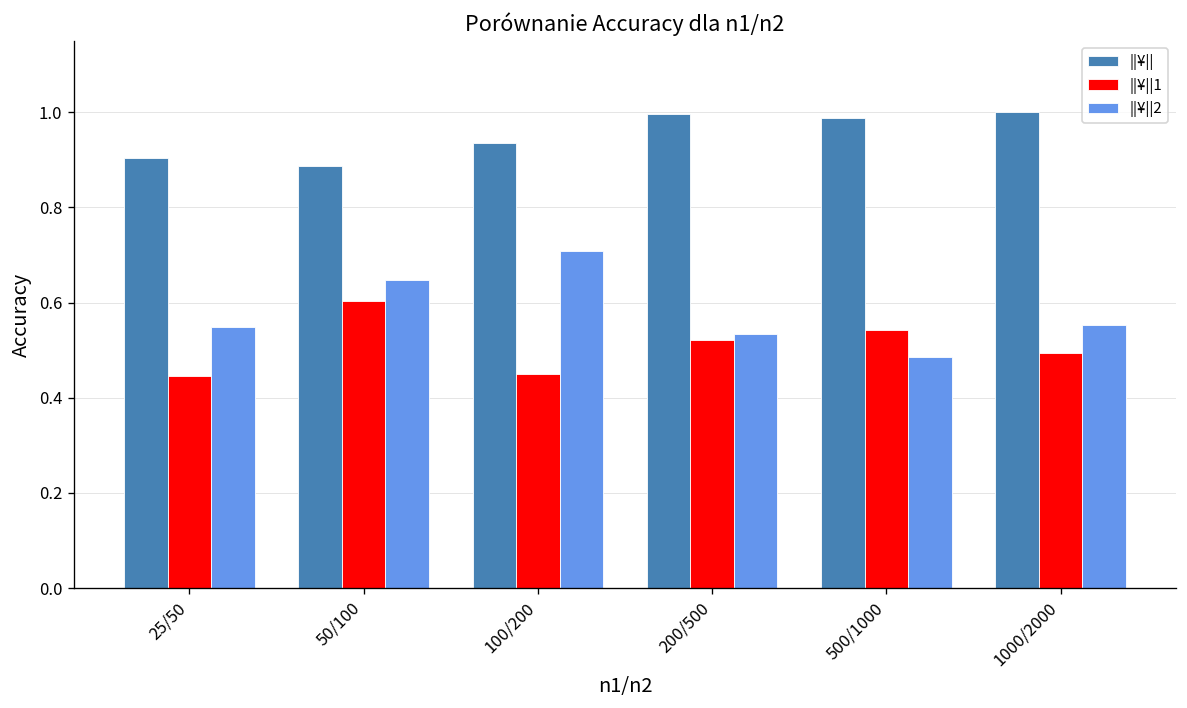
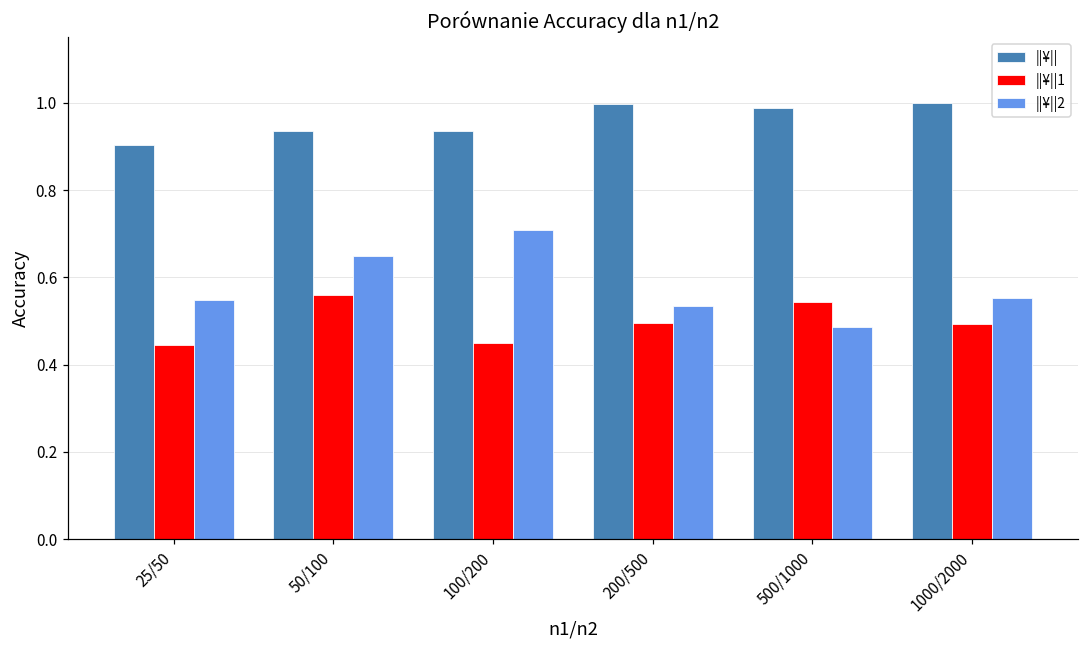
  {
    "||¥||": {
      "25/50": 0.90,
-     "50/100": 0.89,
+     "50/100": 0.93,
      "100/200": 0.93,
      "200/500": 1.00,
      "500/1000": 0.99,
      "1000/2000": 1.00
    },
    "||¥||1": {
      "25/50": 0.44,
-     "50/100": 0.60,
+     "50/100": 0.56,
      "100/200": 0.45,
-     "200/500": 0.52,
+     "200/500": 0.50,
      "500/1000": 0.54,
      "1000/2000": 0.49
    },
    "||¥||2": {
      "25/50": 0.55,
      "50/100": 0.65,
      "100/200": 0.71,
      "200/500": 0.53,
      "500/1000": 0.49,
      "1000/2000": 0.55
    }
  }
